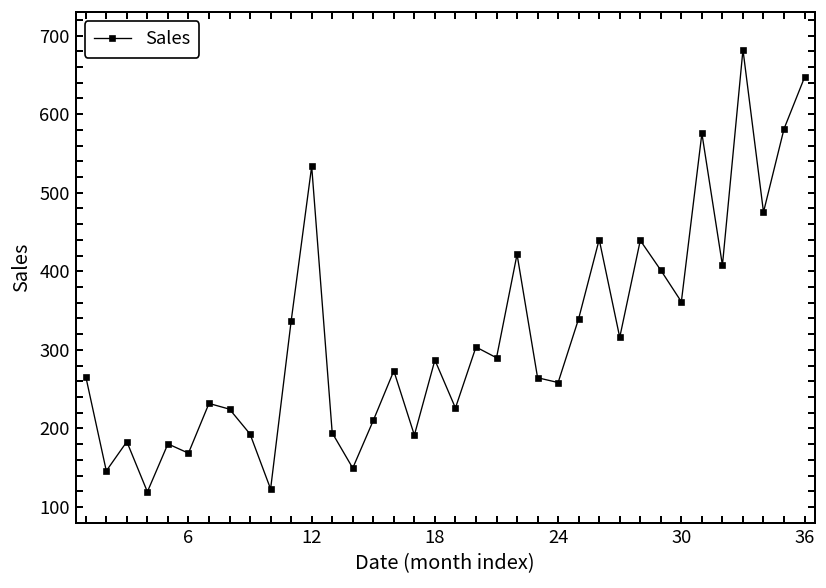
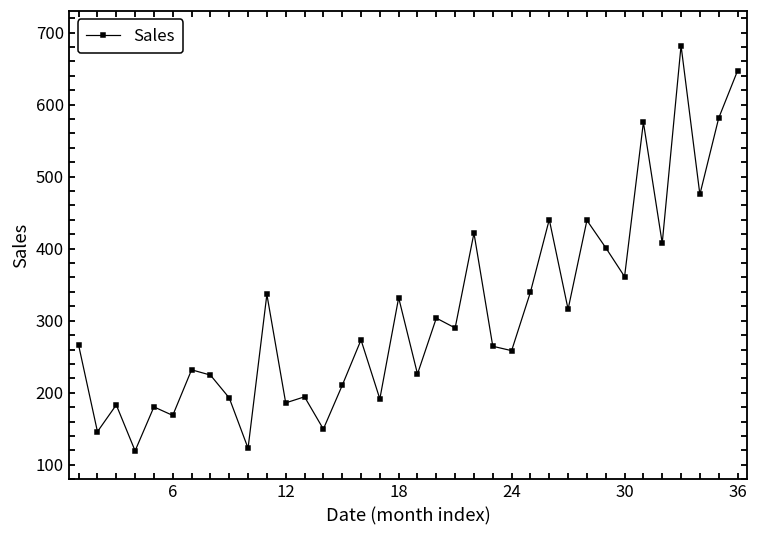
  {
    "6": 170,
-   "12": 530,
-   "18": 290,
+   "12": 190,
+   "18": 330,
    "24": 260,
    "30": 360,
    "36": 650
  }
